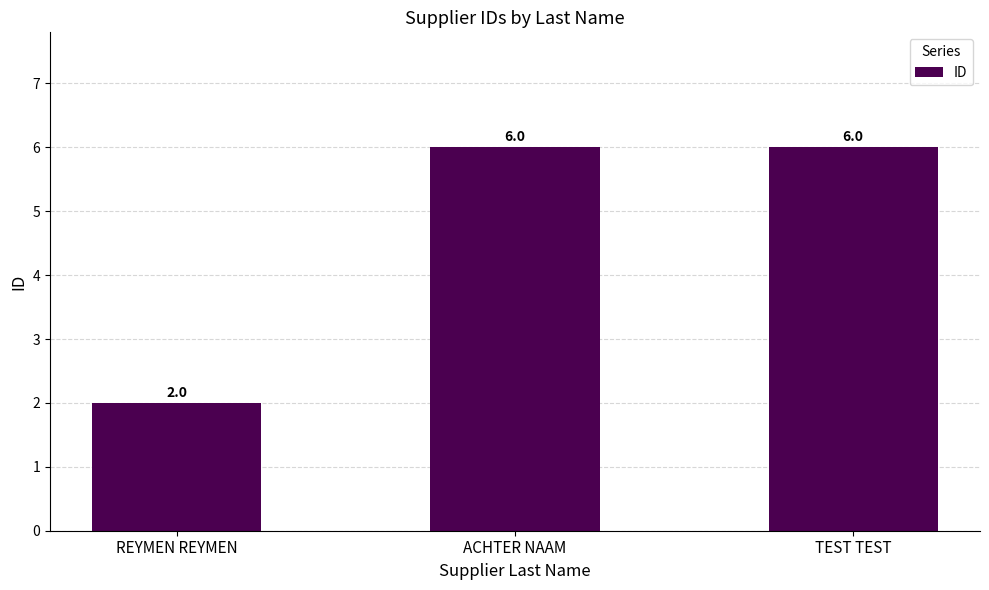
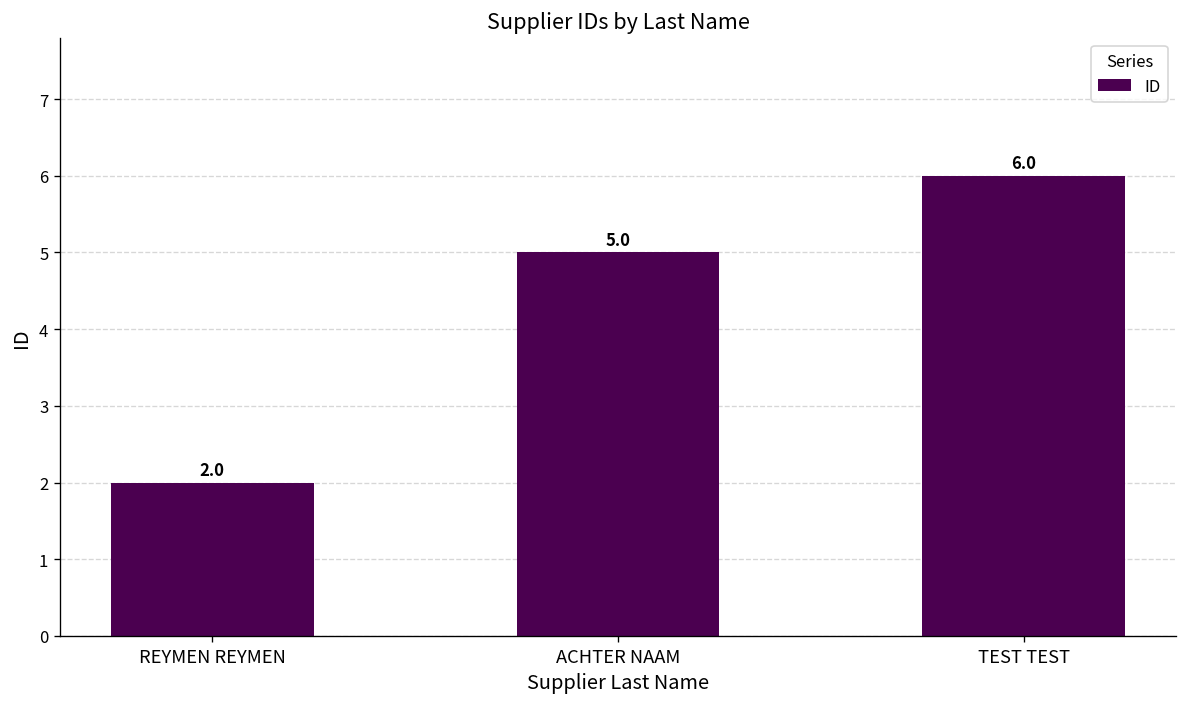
  {
    "REYMEN REYMEN": 2.0,
-   "ACHTER NAAM": 6.0,
+   "ACHTER NAAM": 5.0,
    "TEST TEST": 6.0
  }
